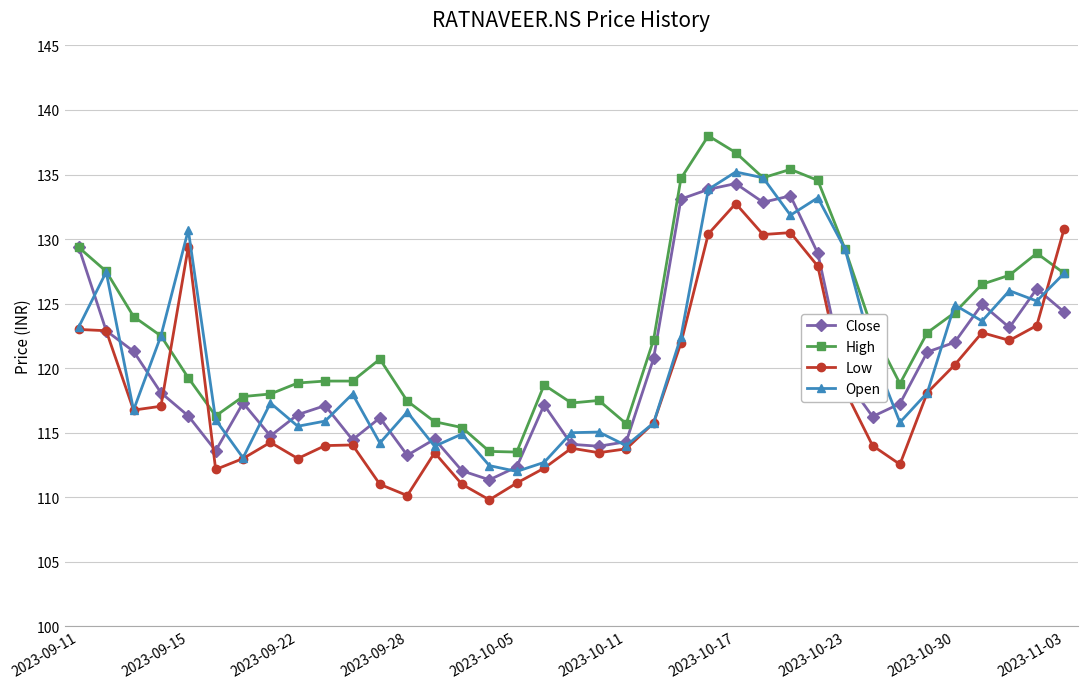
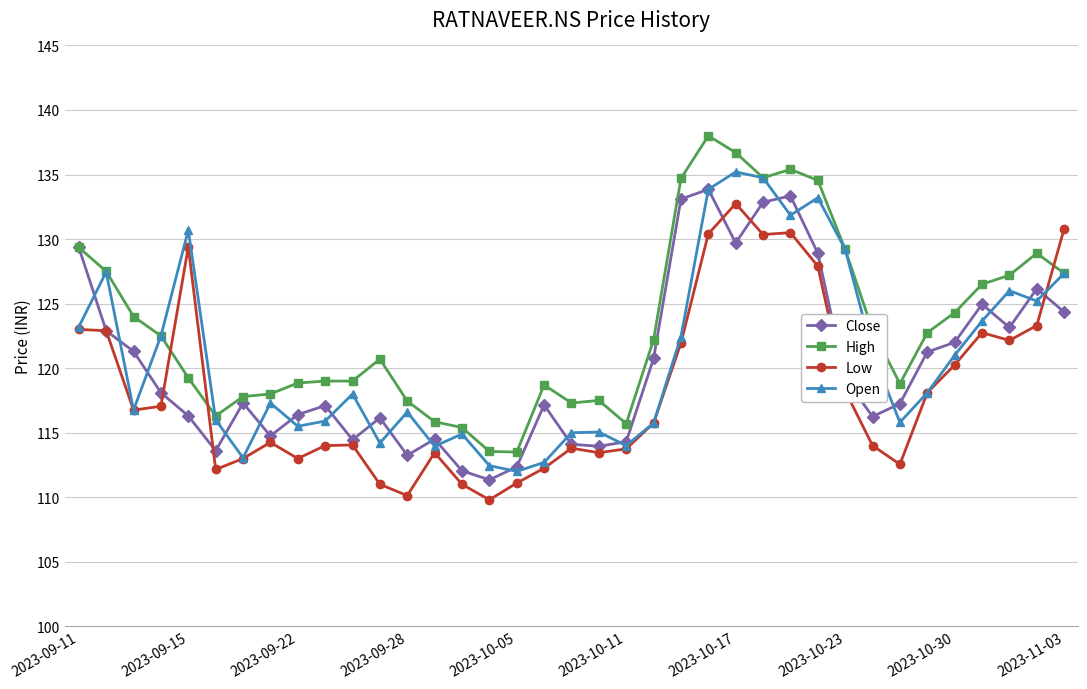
  {
    "Close": {
      "2023-09-15": 116.3,
      "2023-09-22": 116.4,
      "2023-09-28": 113.3,
      "2023-10-05": 112.4,
      "2023-10-11": 114.3,
-     "2023-10-17": 134.3,
+     "2023-10-17": 129.7,
      "2023-10-30": 122.0,
      "2023-11-03": 124.4
    },
    "High": {
      "2023-09-15": 119.3,
      "2023-09-22": 118.9,
      "2023-09-28": 117.5,
      "2023-10-05": 113.5,
      "2023-10-11": 115.7,
      "2023-10-17": 136.7,
      "2023-10-30": 124.3
    },
    "Low": {
      "2023-09-11": 123.0,
      "2023-09-15": 129.4,
      "2023-09-22": 113.0,
      "2023-09-28": 110.1,
      "2023-10-05": 111.1,
      "2023-10-11": 113.8,
      "2023-10-17": 132.8,
      "2023-10-30": 120.3,
      "2023-11-03": 130.8
    },
    "Open": {
      "2023-09-11": 123.2,
      "2023-09-15": 130.7,
      "2023-09-22": 115.5,
      "2023-09-28": 116.6,
      "2023-10-05": 112.0,
      "2023-10-11": 114.0,
      "2023-10-17": 135.2,
-     "2023-10-30": 124.9
+     "2023-10-30": 121.0
    }
  }
